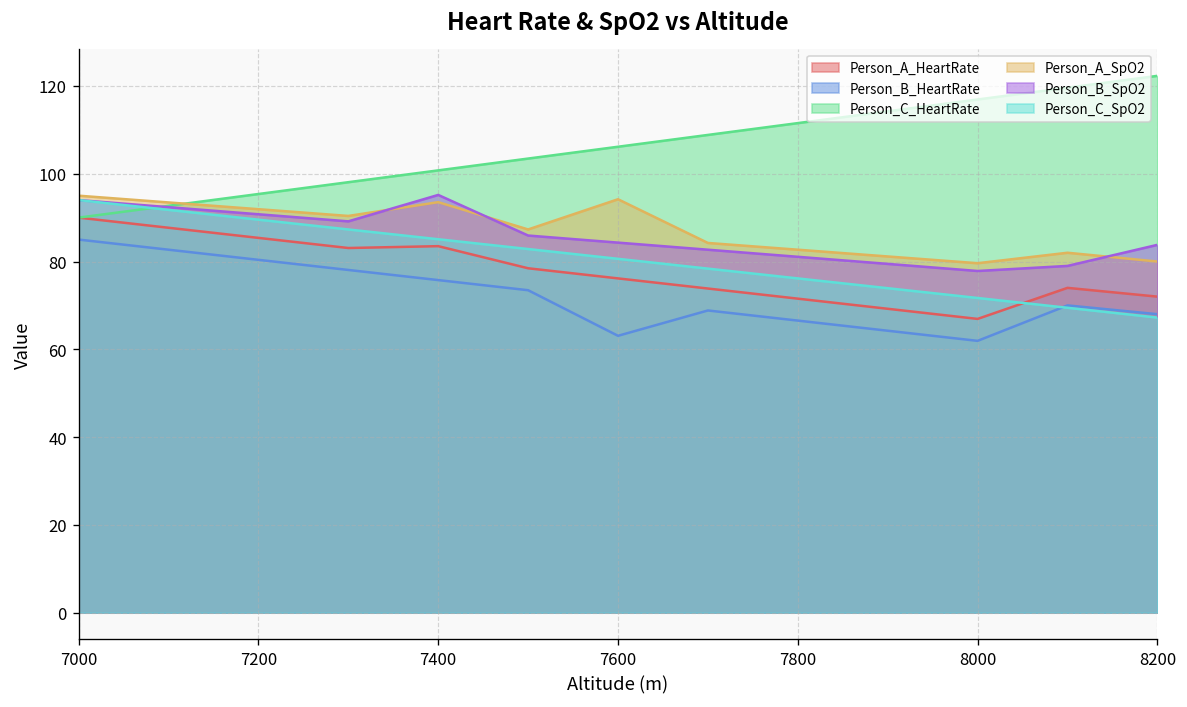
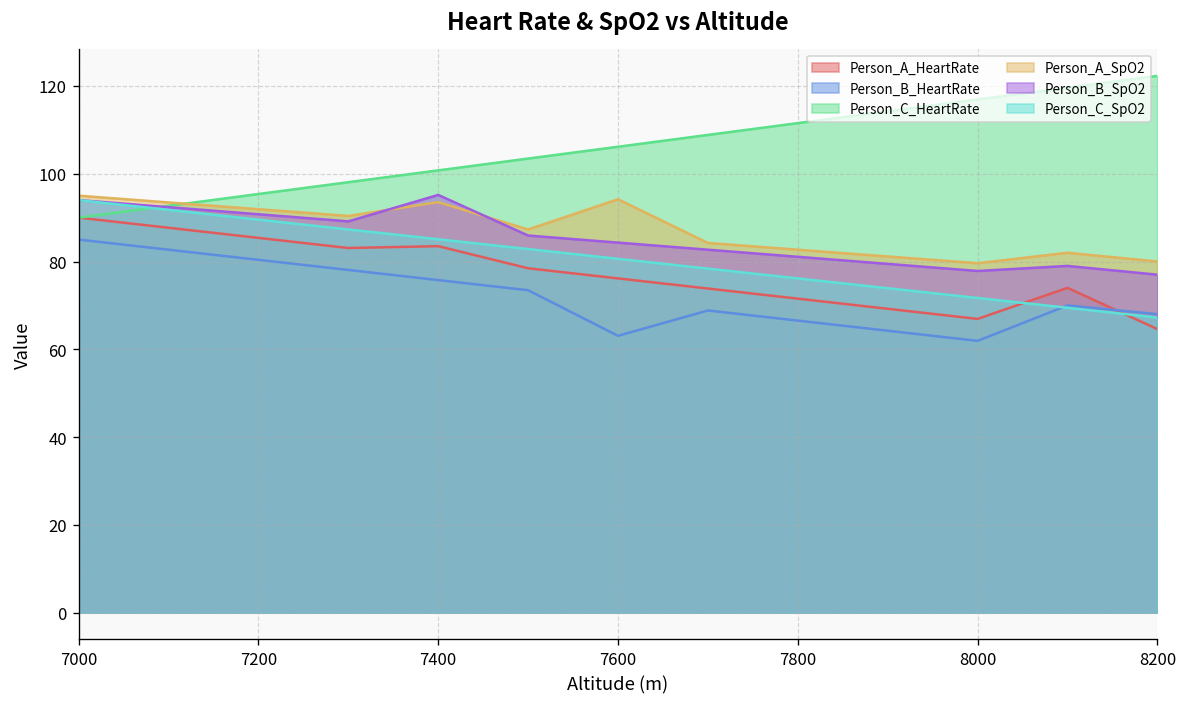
  {
    "Person_A_HeartRate": {
      "7200": 85,
      "7400": 83,
      "7600": 76,
      "7800": 72,
      "8000": 67,
-     "8200": 72
+     "8200": 65
    },
    "Person_B_HeartRate": {
      "7000": 85,
      "7200": 80,
      "7400": 76,
      "7600": 63,
      "7800": 67,
      "8000": 62,
      "8200": 68
    },
    "Person_A_SpO2": {
      "7000": 95,
      "7200": 92,
      "7400": 94,
      "7600": 94,
      "7800": 83,
      "8000": 80,
      "8200": 80
    },
    "Person_B_SpO2": {
      "7200": 91,
      "7400": 95,
      "7600": 84,
      "7800": 81,
      "8000": 78,
-     "8200": 84
+     "8200": 77
    }
  }
